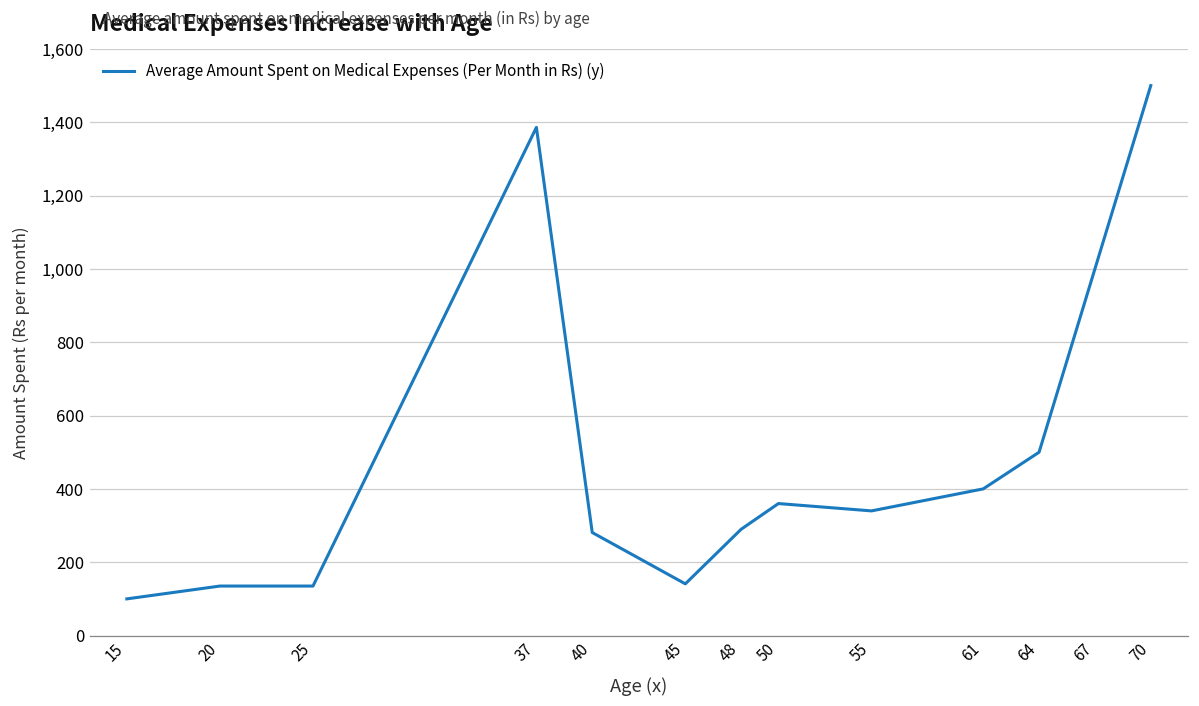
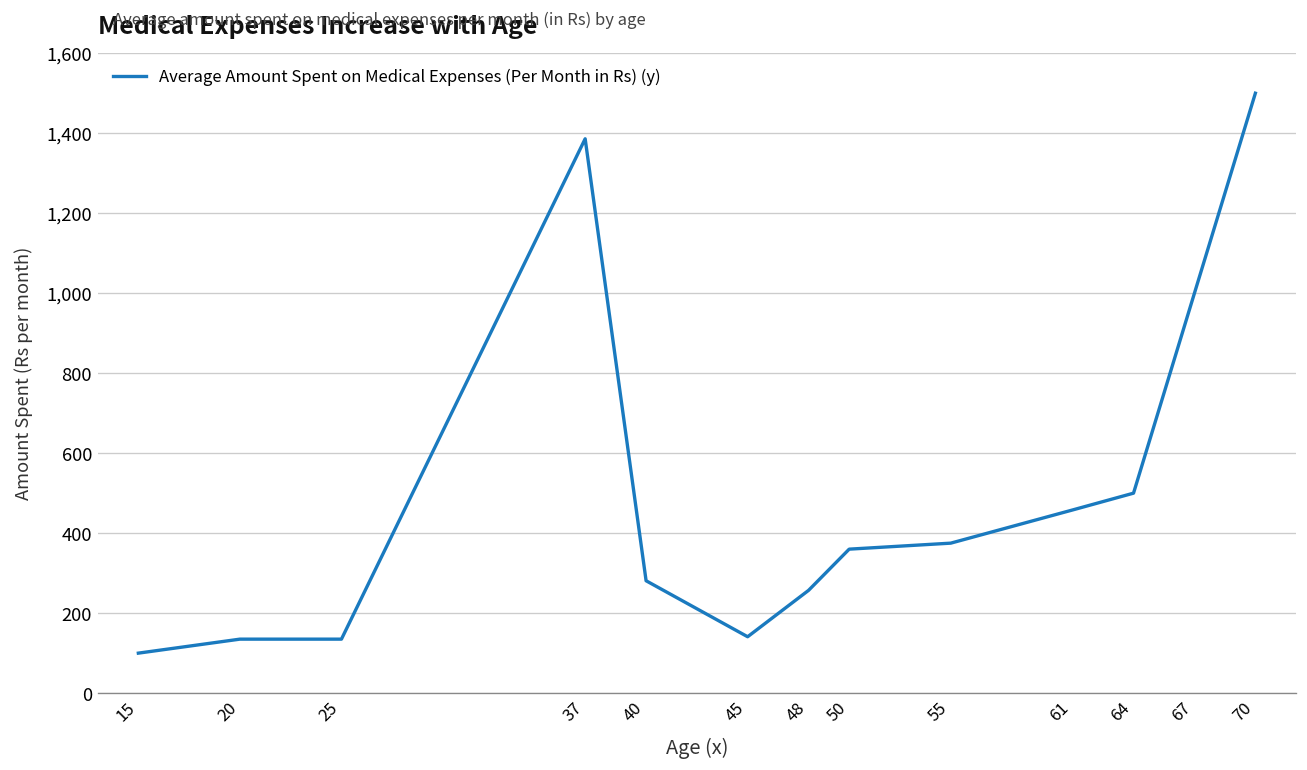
  {
    "15": "100",
    "20": "140",
    "25": "140",
    "37": "1,390",
    "40": "280",
    "45": "140",
-   "48": "290",
+   "48": "260",
    "50": "360",
-   "55": "340",
-   "61": "400",
+   "55": "380",
+   "61": "460",
    "64": "500",
    "67": "1,000",
    "70": "1,500"
  }
